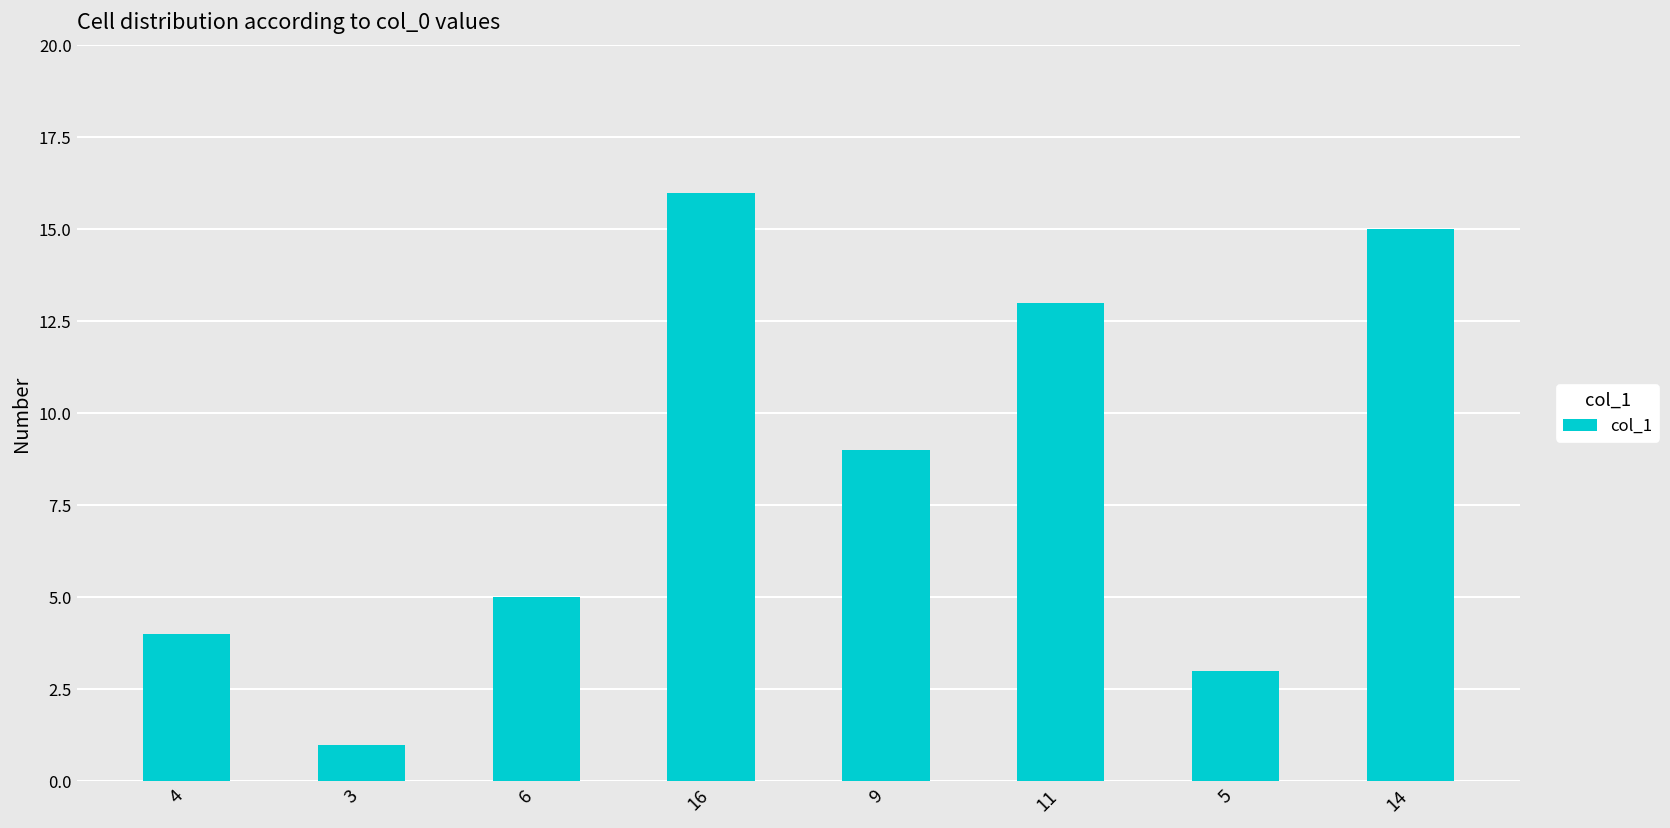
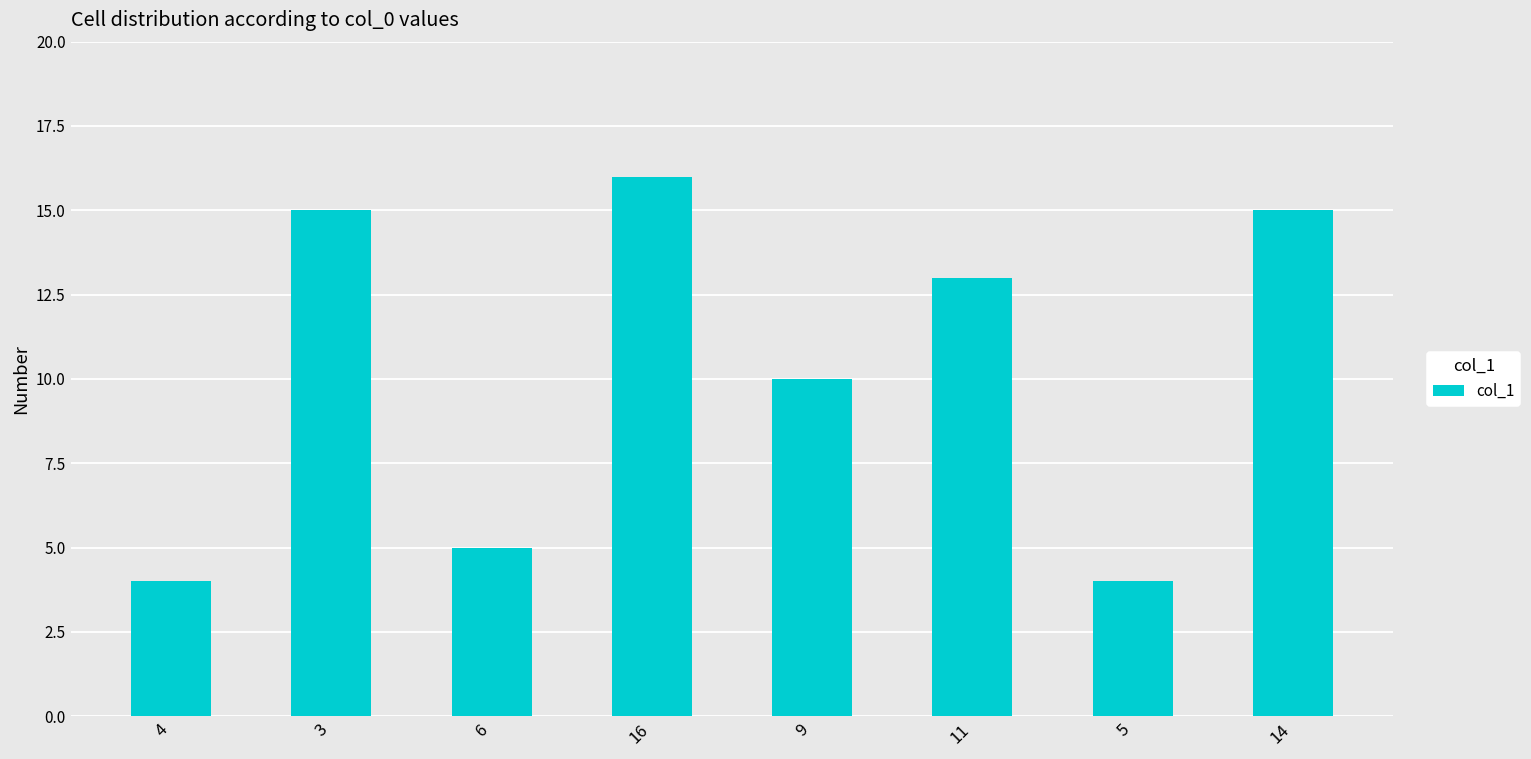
  {
    "4": 4,
-   "3": 1,
+   "3": 15,
    "6": 5,
    "16": 16,
-   "9": 9,
+   "9": 10,
    "11": 13,
-   "5": 3,
+   "5": 4,
    "14": 15
  }
